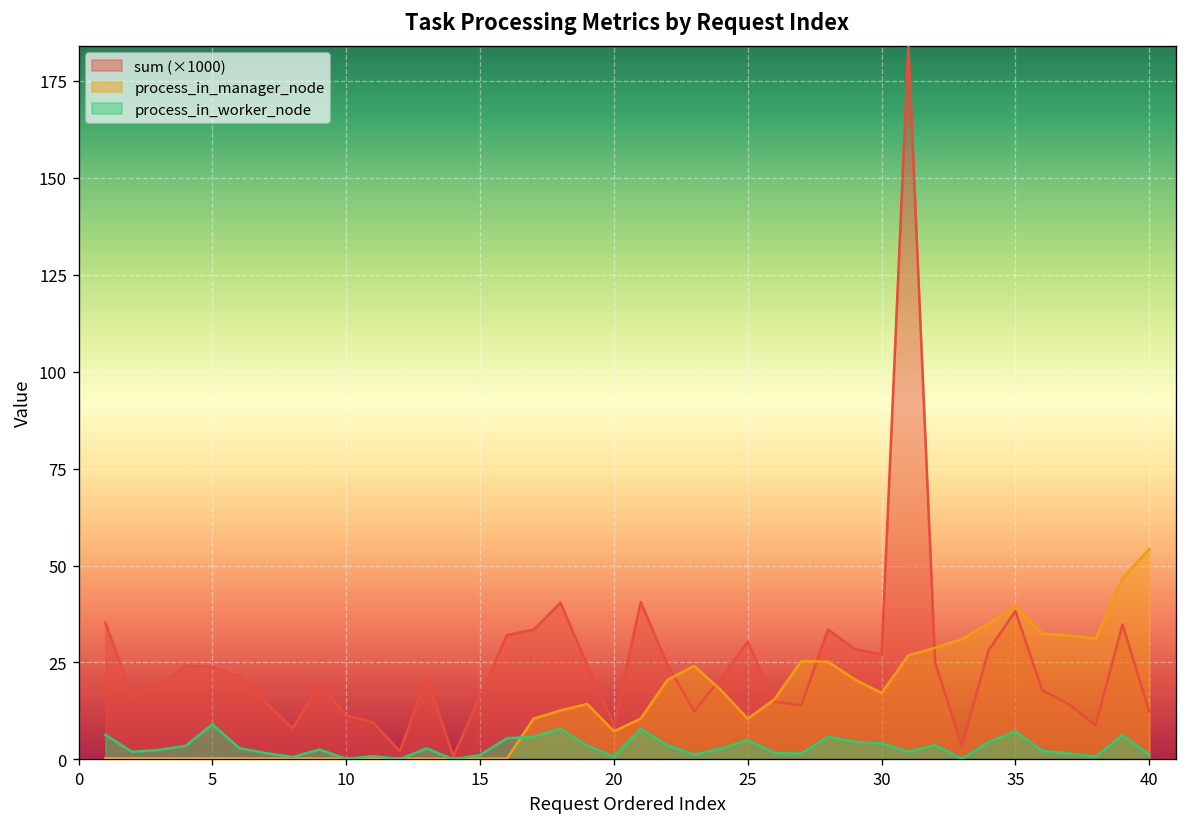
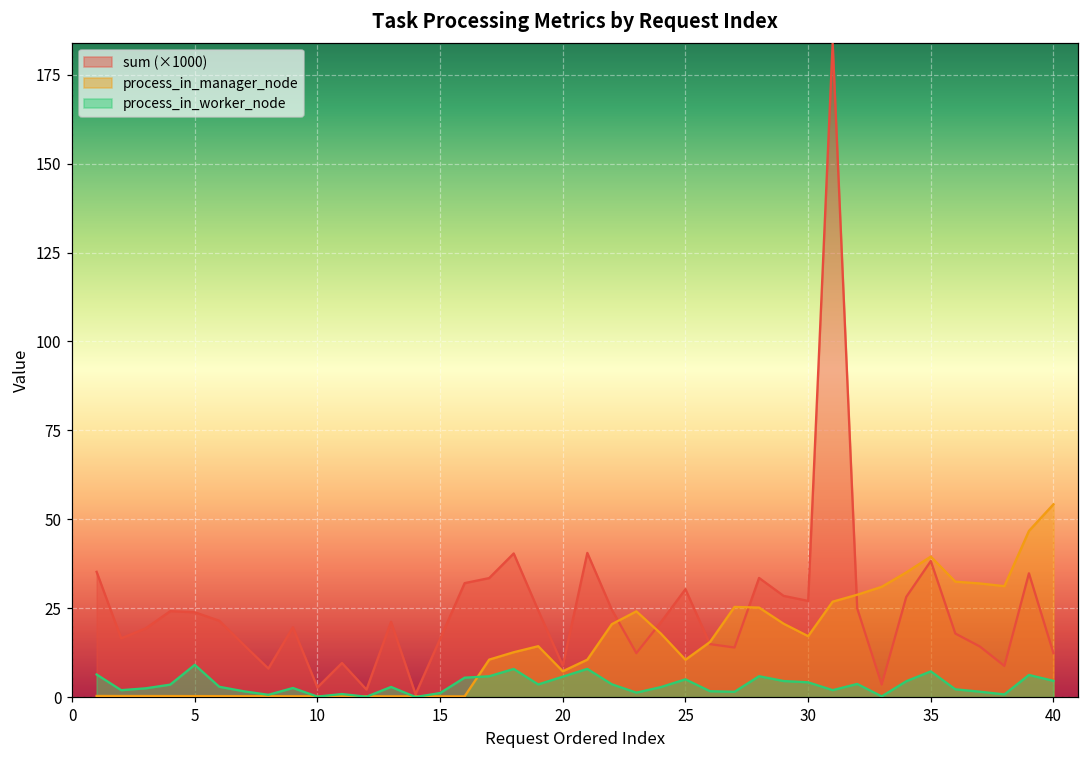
  {
    "sum (×1000)": {
      "5": 24,
-     "10": 11,
+     "10": 3,
      "15": 16,
      "20": 9,
      "25": 30,
      "30": 27,
      "35": 38,
      "40": 12
    },
    "process_in_manager_node": {
      "5": 0,
      "15": 0,
      "20": 7,
      "25": 11,
      "30": 17,
      "35": 40,
      "40": 54
    },
    "process_in_worker_node": {
      "5": 9,
      "15": 1,
-     "20": 1,
+     "20": 6,
      "25": 5,
      "30": 4,
      "35": 7,
-     "40": 1
+     "40": 5
    }
  }
